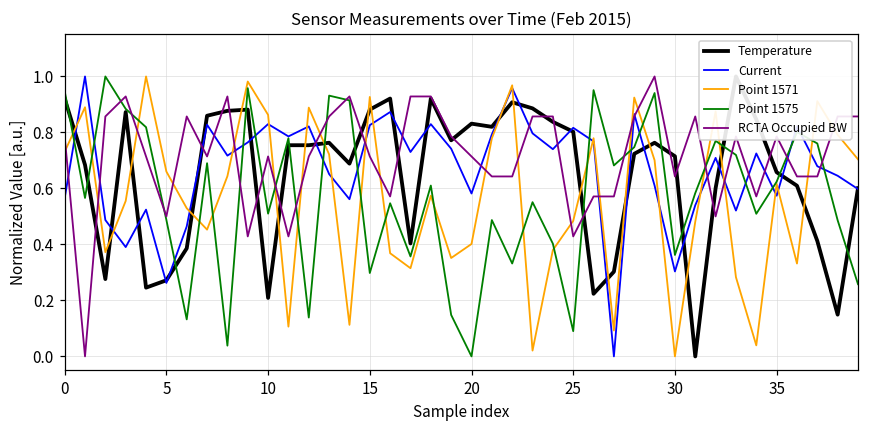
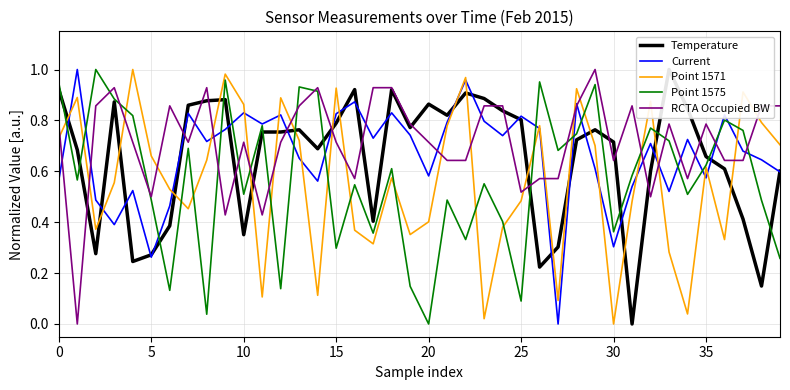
  {
    "Temperature": {
      "0": 0.92,
-     "10": 0.21,
-     "15": 0.88,
-     "20": 0.83,
+     "10": 0.35,
+     "15": 0.79,
+     "20": 0.86,
      "25": 0.80,
      "30": 0.71,
      "35": 0.66
    },
    "Current": {
      "0": 0.57,
      "10": 0.83,
      "15": 0.83,
      "20": 0.58,
      "25": 0.82,
      "30": 0.30,
      "35": 0.57
    },
    "Point 1571": {
      "0": 0.73,
      "5": 0.66,
      "10": 0.86,
      "15": 0.93,
      "20": 0.40,
      "25": 0.48,
      "30": 0.00
    },
    "Point 1575": {
      "0": 0.95,
      "5": 0.49,
      "10": 0.51,
      "15": 0.30,
      "20": 0.00,
      "25": 0.09,
      "30": 0.36
    },
    "RCTA Occupied BW": {
      "0": 0.79,
      "5": 0.50,
      "10": 0.71,
      "15": 0.71,
      "20": 0.71,
-     "25": 0.43,
+     "25": 0.52,
      "30": 0.64,
      "35": 0.79
    }
  }
